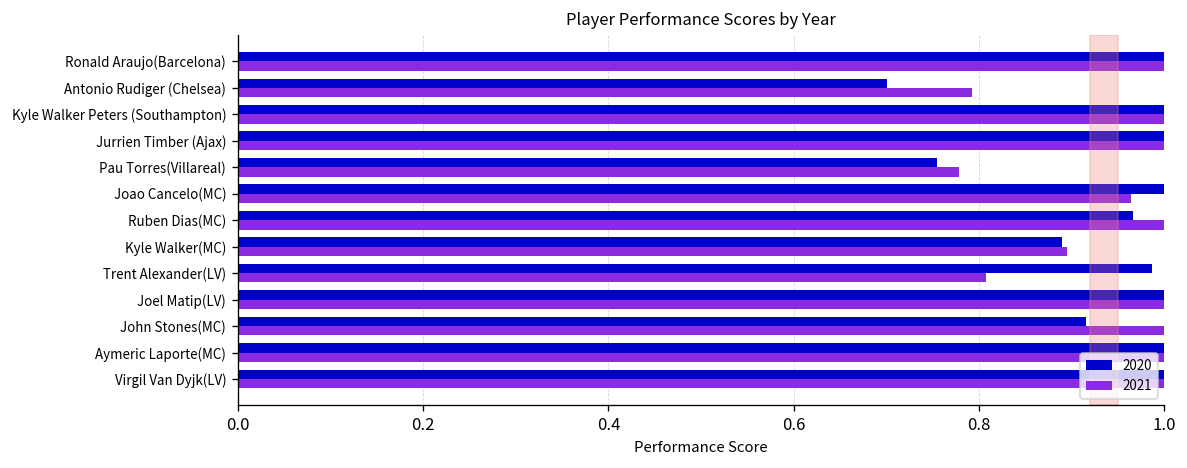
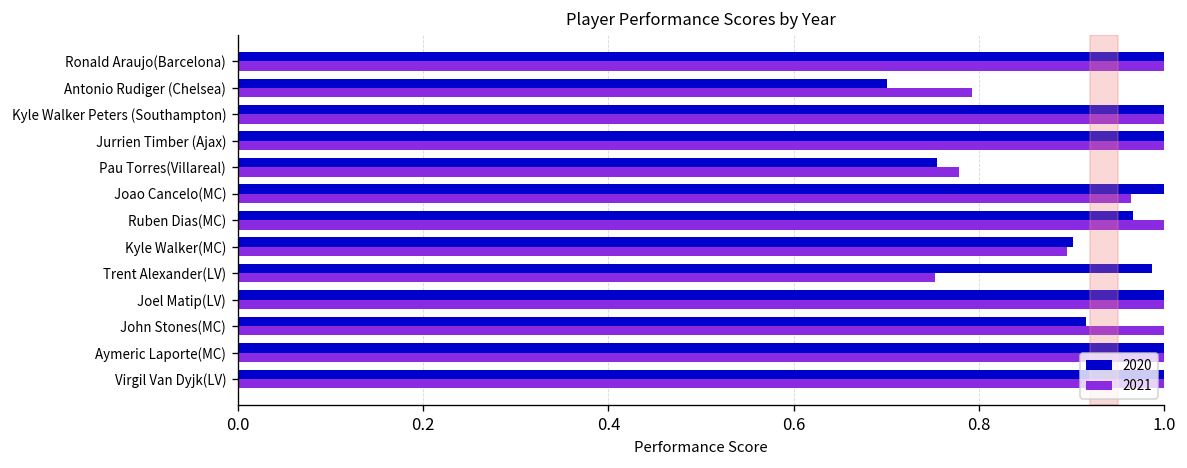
  {
    "2020": {
      "Ronald Araujo(Barcelona)": 1.00,
      "Antonio Rudiger (Chelsea)": 0.70,
      "Kyle Walker Peters (Southampton)": 1.00,
      "Jurrien Timber (Ajax)": 1.00,
      "Pau Torres(Villareal)": 0.75,
      "Joao Cancelo(MC)": 1.00,
      "Ruben Dias(MC)": 0.97,
-     "Kyle Walker(MC)": 0.89,
+     "Kyle Walker(MC)": 0.90,
      "Trent Alexander(LV)": 0.99,
      "Joel Matip(LV)": 1.00,
      "John Stones(MC)": 0.91,
      "Aymeric Laporte(MC)": 1.00,
      "Virgil Van Dyjk(LV)": 1.00
    },
    "2021": {
      "Ronald Araujo(Barcelona)": 1.00,
      "Antonio Rudiger (Chelsea)": 0.79,
      "Kyle Walker Peters (Southampton)": 1.00,
      "Jurrien Timber (Ajax)": 1.00,
      "Pau Torres(Villareal)": 0.78,
      "Joao Cancelo(MC)": 0.96,
      "Ruben Dias(MC)": 1.00,
      "Kyle Walker(MC)": 0.89,
-     "Trent Alexander(LV)": 0.81,
+     "Trent Alexander(LV)": 0.75,
      "Joel Matip(LV)": 1.00,
      "John Stones(MC)": 1.00,
      "Aymeric Laporte(MC)": 1.00,
      "Virgil Van Dyjk(LV)": 1.00
    }
  }
